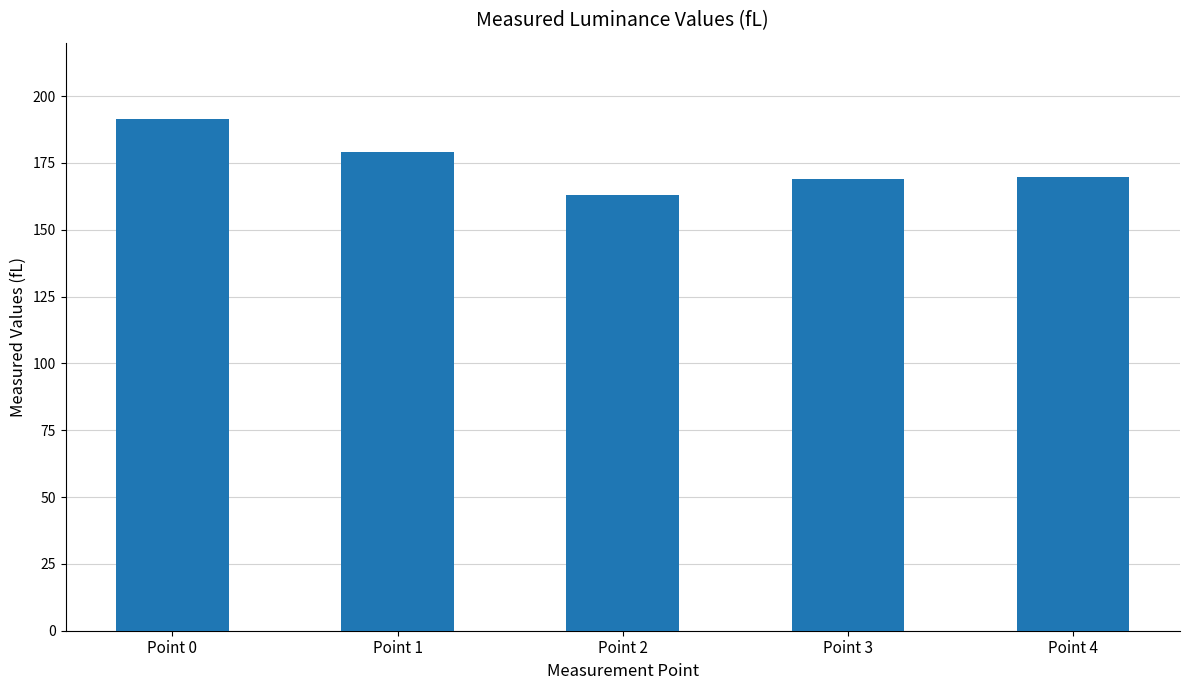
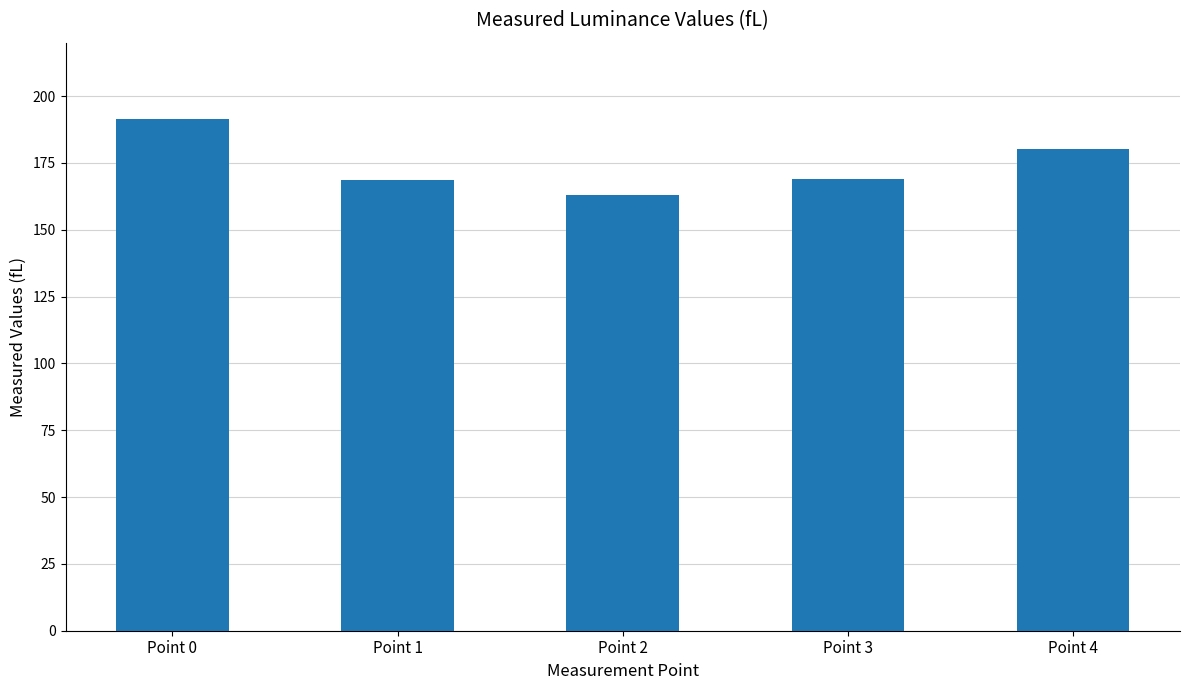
  {
    "Point 0": 192,
-   "Point 1": 179,
+   "Point 1": 169,
    "Point 2": 163,
    "Point 3": 169,
-   "Point 4": 170
+   "Point 4": 180
  }
